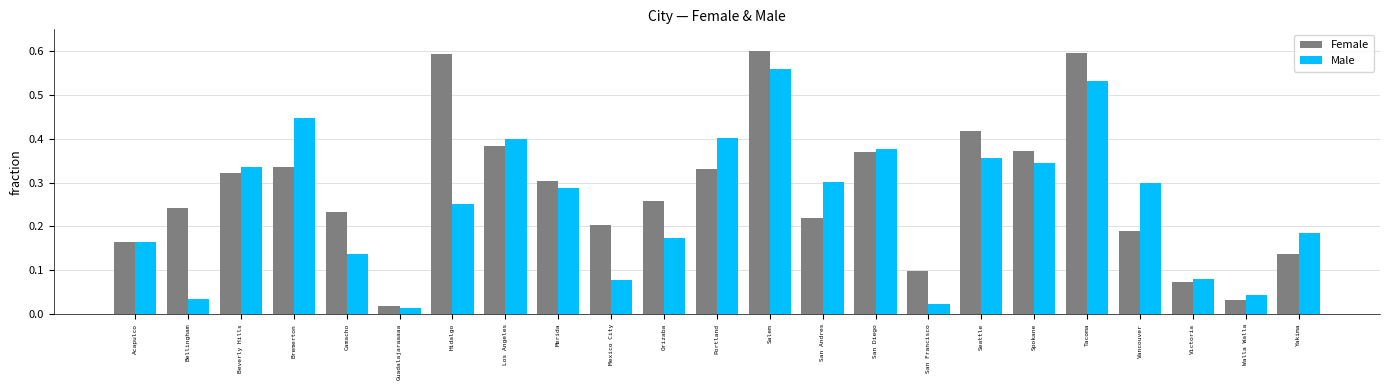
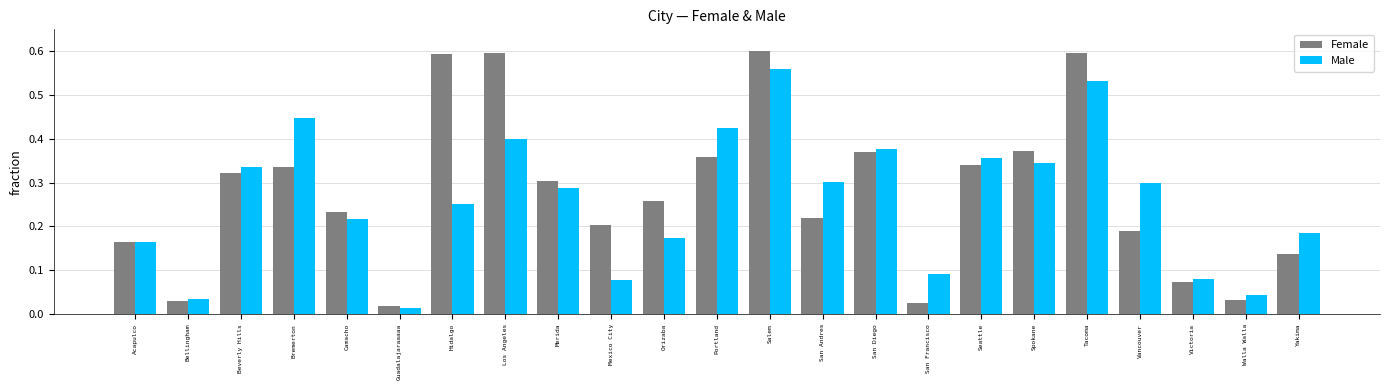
  {
    "Female": {
      "Acapulco": 0.16,
-     "Bellingham": 0.24,
+     "Bellingham": 0.03,
      "Beverly Hills": 0.32,
      "Bremerton": 0.34,
      "Camacho": 0.23,
      "Guadalajaraaaaa": 0.02,
      "Hidalgo": 0.59,
-     "Los Angeles": 0.38,
+     "Los Angeles": 0.60,
      "Merida": 0.30,
      "Mexico City": 0.20,
      "Orizaba": 0.26,
-     "Portland": 0.33,
+     "Portland": 0.36,
      "Salem": 0.60,
      "San Andres": 0.22,
      "San Diego": 0.37,
-     "San Francisco": 0.10,
-     "Seattle": 0.42,
+     "San Francisco": 0.03,
+     "Seattle": 0.34,
      "Spokane": 0.37,
      "Tacoma": 0.60,
      "Vancouver": 0.19,
      "Victoria": 0.07,
      "Walla Walla": 0.03,
      "Yakima": 0.14
    },
    "Male": {
      "Acapulco": 0.17,
      "Bellingham": 0.03,
      "Beverly Hills": 0.34,
      "Bremerton": 0.45,
-     "Camacho": 0.14,
+     "Camacho": 0.22,
      "Guadalajaraaaaa": 0.01,
      "Hidalgo": 0.25,
      "Los Angeles": 0.40,
      "Merida": 0.29,
      "Mexico City": 0.08,
      "Orizaba": 0.17,
-     "Portland": 0.40,
+     "Portland": 0.42,
      "Salem": 0.56,
      "San Andres": 0.30,
      "San Diego": 0.38,
-     "San Francisco": 0.02,
+     "San Francisco": 0.09,
      "Seattle": 0.36,
      "Spokane": 0.34,
      "Tacoma": 0.53,
      "Vancouver": 0.30,
      "Victoria": 0.08,
      "Walla Walla": 0.04,
      "Yakima": 0.19
    }
  }
